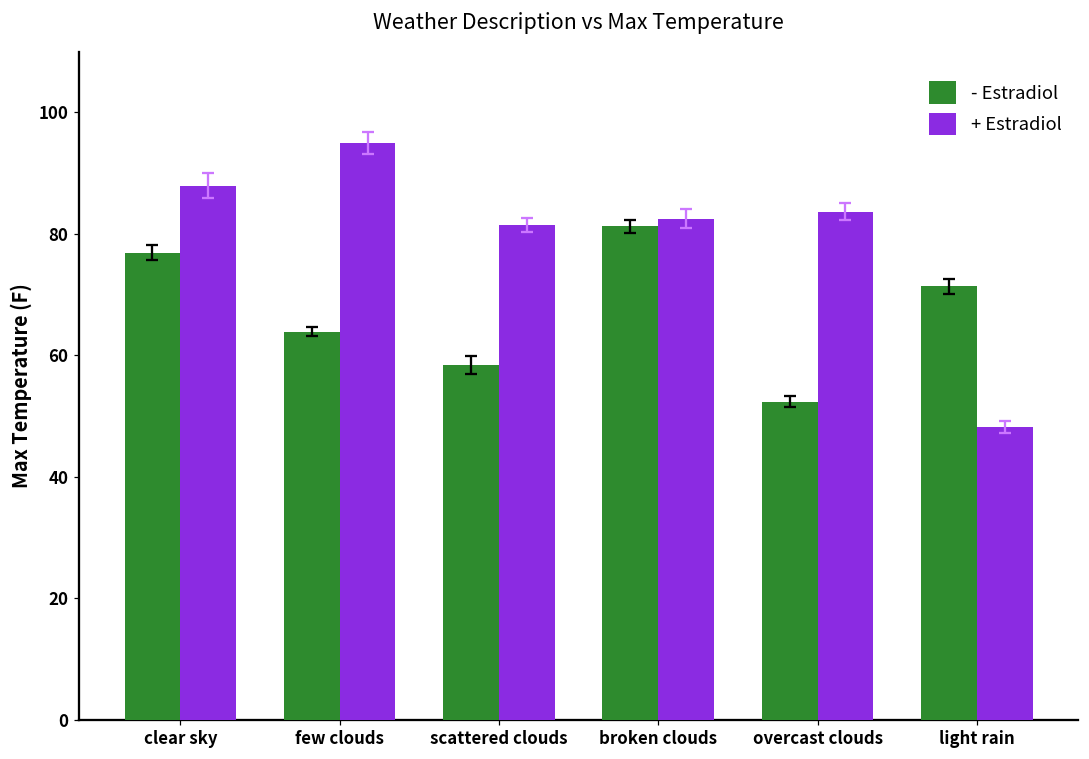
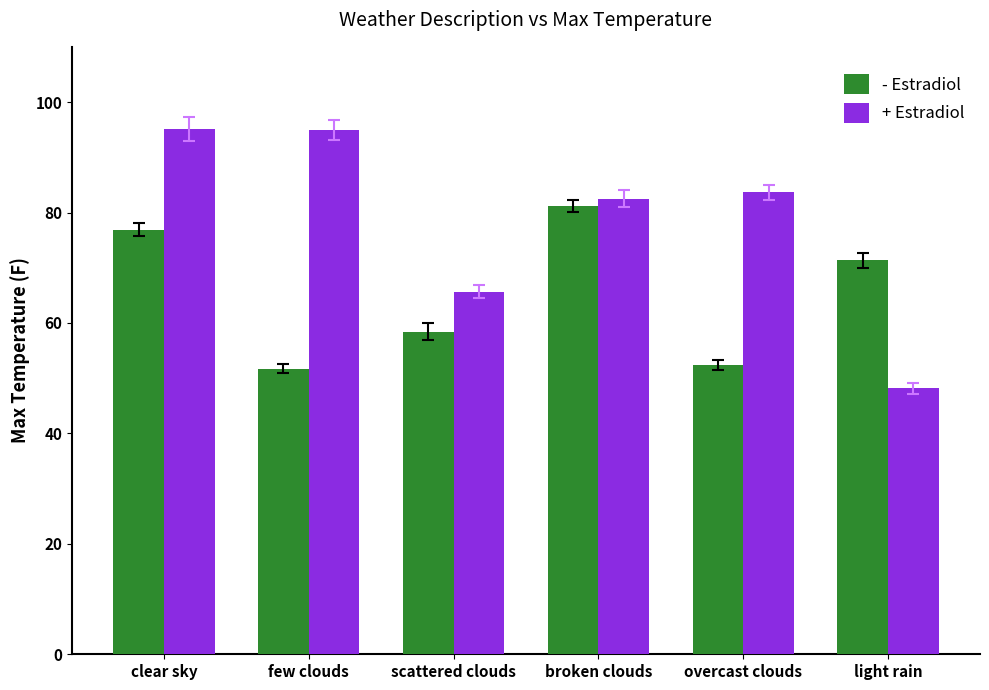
  {
    "- Estradiol": {
      "clear sky": 77,
-     "few clouds": 64,
+     "few clouds": 52,
      "scattered clouds": 58,
      "broken clouds": 81,
      "overcast clouds": 52,
      "light rain": 71
    },
    "+ Estradiol": {
-     "clear sky": 88,
+     "clear sky": 95,
      "few clouds": 95,
-     "scattered clouds": 81,
+     "scattered clouds": 66,
      "broken clouds": 83,
      "overcast clouds": 84,
      "light rain": 48
    }
  }
